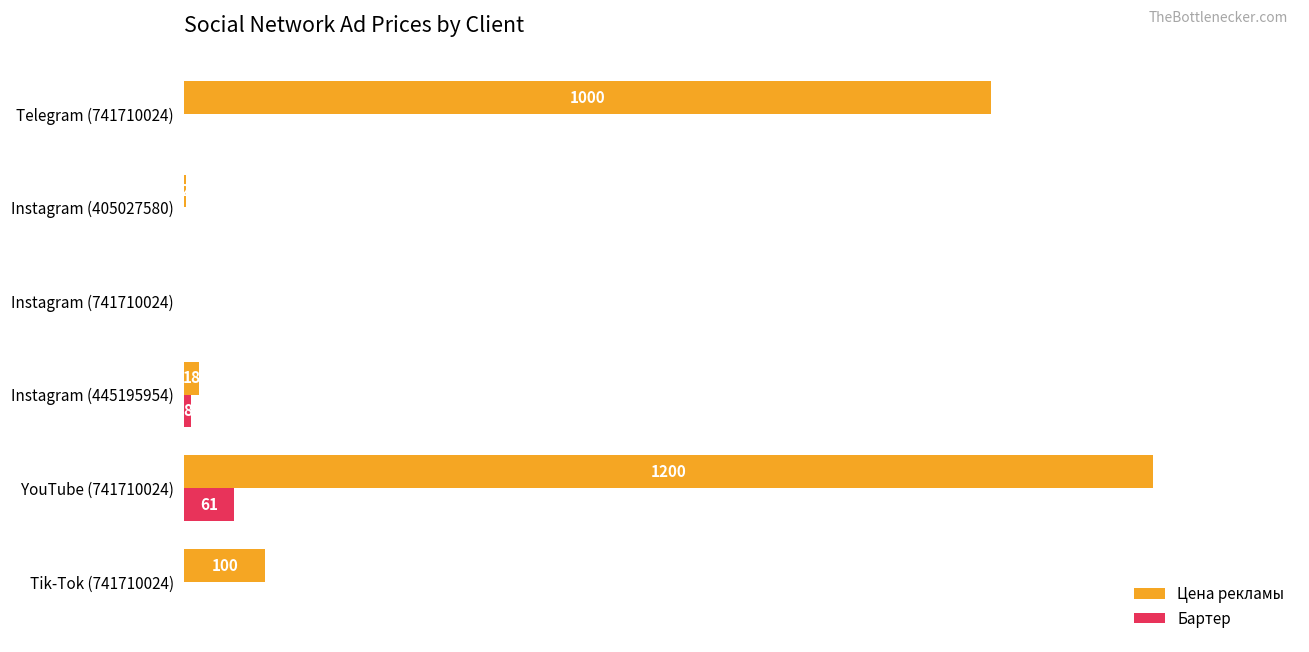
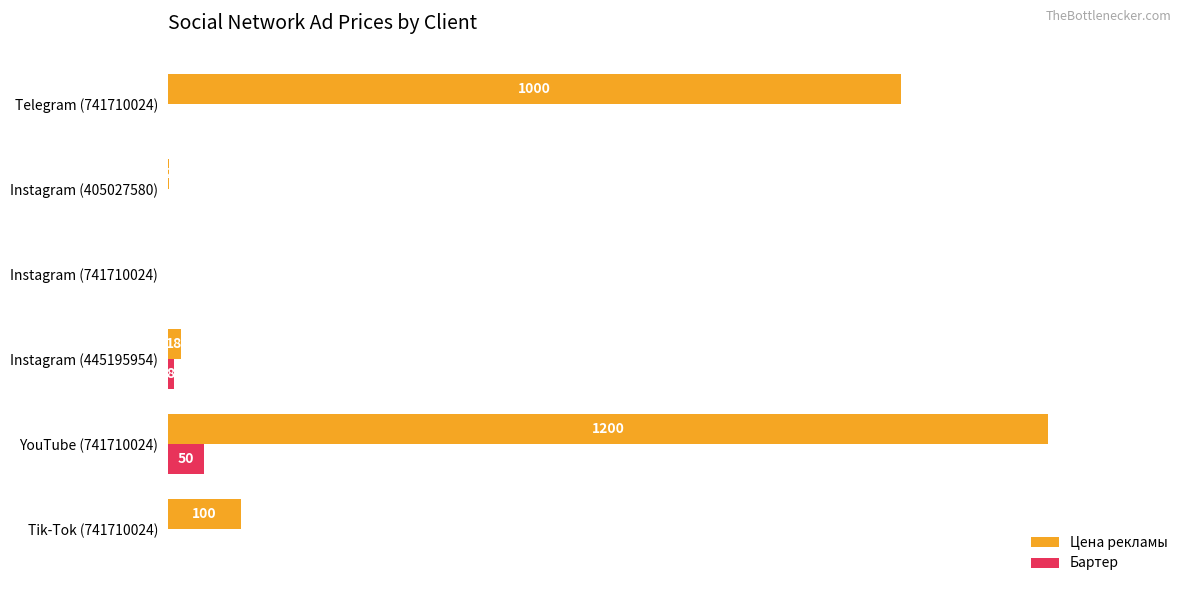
  {
    "Цена рекламы": {
      "Telegram (741710024)": 1000,
      "Instagram (445195954)": 18,
      "YouTube (741710024)": 1200,
      "Tik-Tok (741710024)": 100
    },
    "Бартер": {
-     "YouTube (741710024)": 61
+     "YouTube (741710024)": 50
    }
  }
